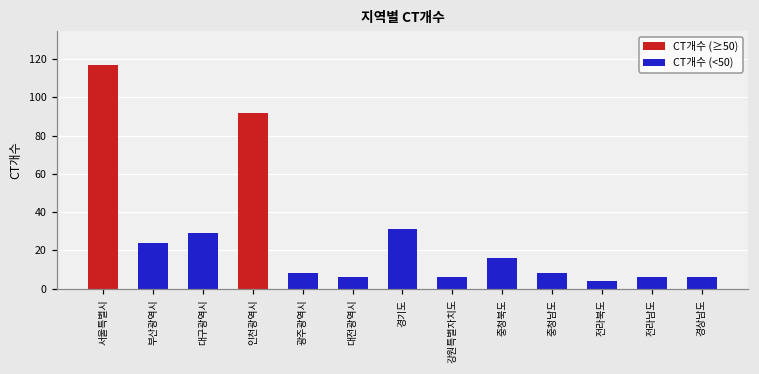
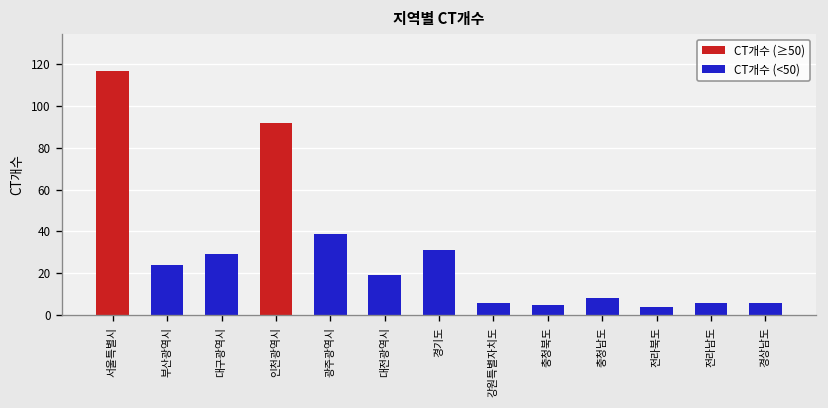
  {
    "서울특별시": 117,
    "부산광역시": 24,
    "대구광역시": 29,
    "인천광역시": 92,
-   "광주광역시": 8,
-   "대전광역시": 6,
+   "광주광역시": 39,
+   "대전광역시": 19,
    "경기도": 31,
    "강원특별자치도": 6,
-   "충청북도": 16,
+   "충청북도": 5,
    "충청남도": 8,
    "전라북도": 4,
    "전라남도": 6,
    "경상남도": 6
  }
